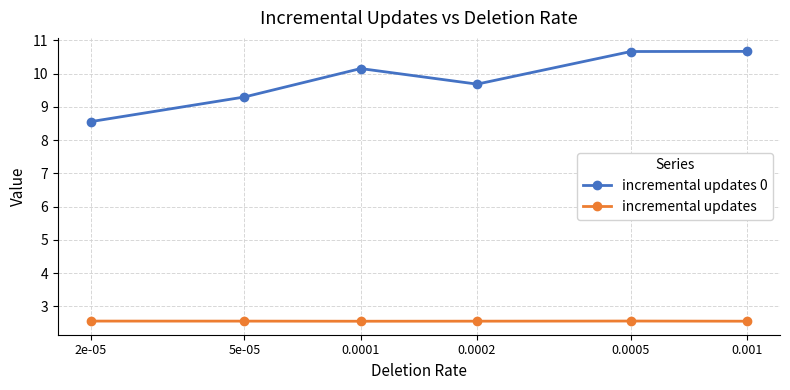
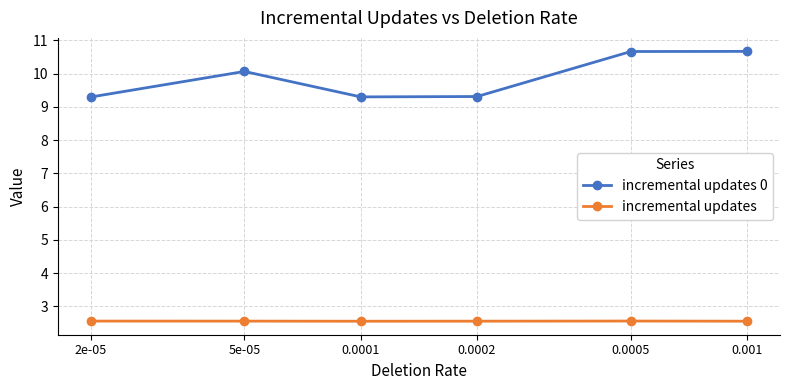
  {
    "incremental updates 0": {
-     "2e-05": 8.6,
-     "5e-05": 9.3,
-     "0.0001": 10.2,
-     "0.0002": 9.7,
+     "2e-05": 9.3,
+     "5e-05": 10.1,
+     "0.0001": 9.3,
+     "0.0002": 9.3,
      "0.0005": 10.7,
      "0.001": 10.7
    },
    "incremental updates": {
      "2e-05": 2.6,
      "5e-05": 2.6,
      "0.0001": 2.6,
      "0.0002": 2.6,
      "0.0005": 2.6,
      "0.001": 2.6
    }
  }
